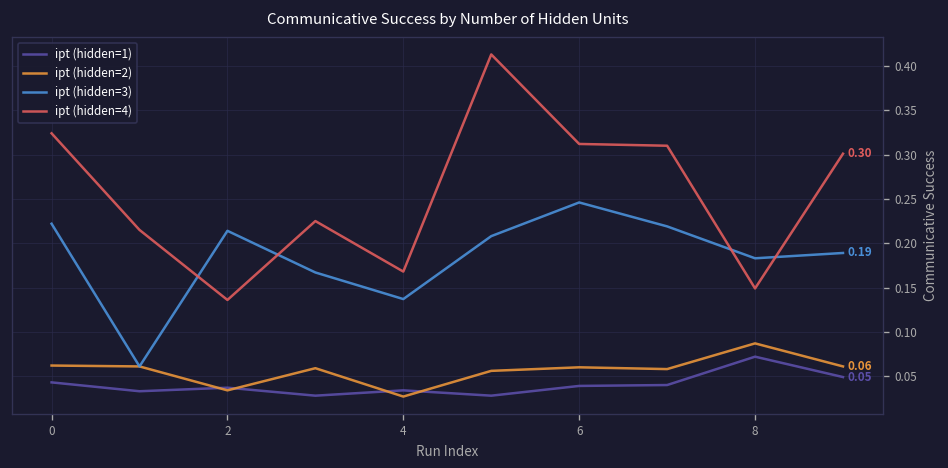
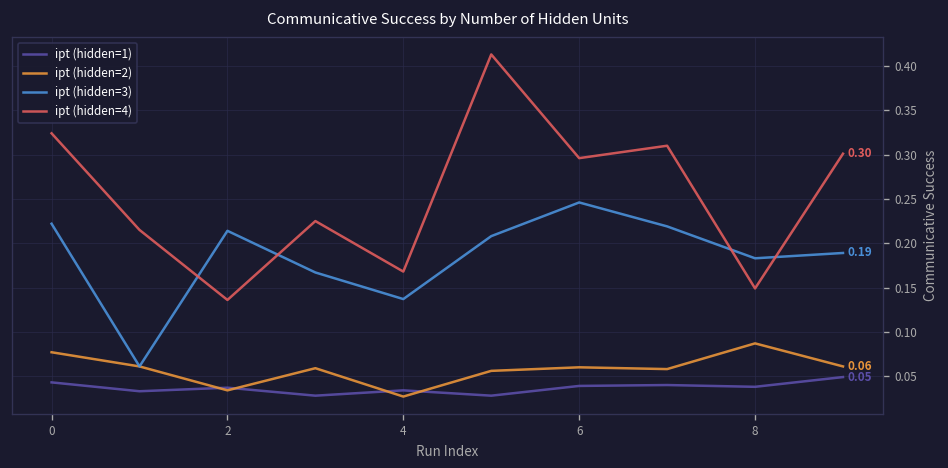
  {
    "ipt (hidden=1)": {
      "0": 0.04,
      "4": 0.03,
      "6": 0.04,
-     "8": 0.07
+     "8": 0.04
    },
    "ipt (hidden=2)": {
-     "0": 0.06,
+     "0": 0.08,
      "4": 0.03,
      "6": 0.06,
      "8": 0.09
    },
    "ipt (hidden=3)": {
      "0": 0.22,
      "2": 0.21,
      "4": 0.14,
      "6": 0.25,
      "8": 0.18
    },
    "ipt (hidden=4)": {
      "0": 0.32,
      "2": 0.14,
      "4": 0.17,
-     "6": 0.31,
+     "6": 0.30,
      "8": 0.15
    }
  }
